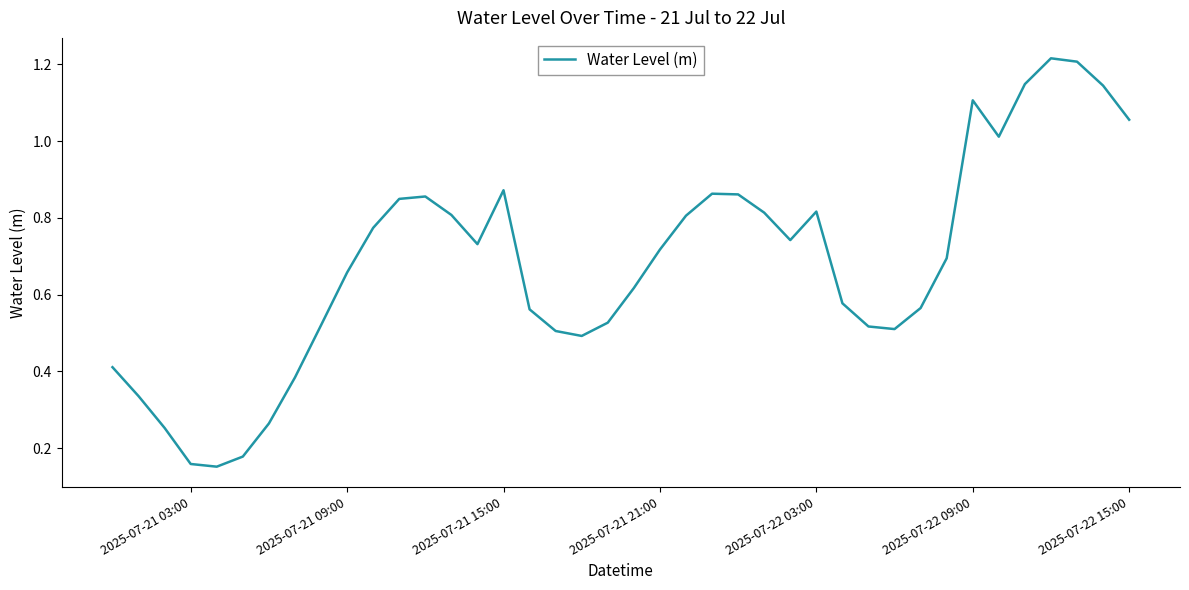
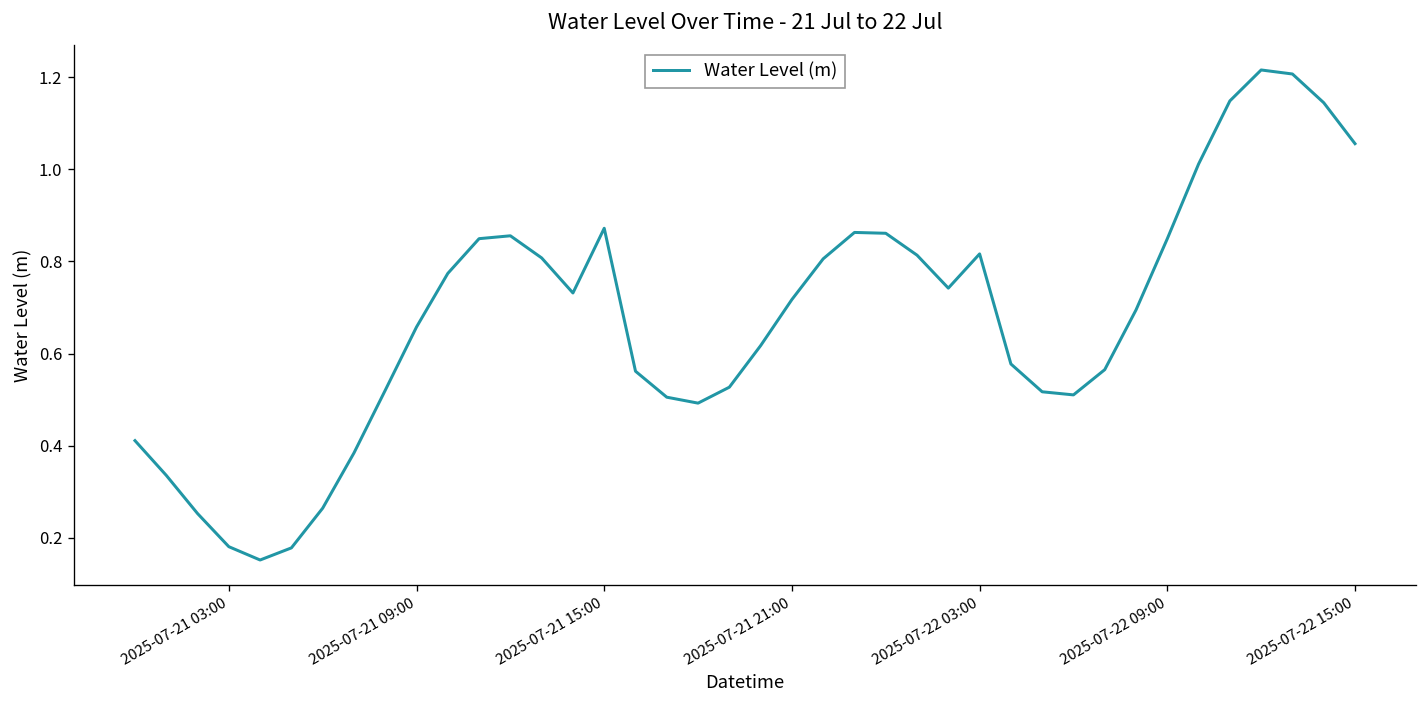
  {
-   "2025-07-21 03:00": 0.16,
+   "2025-07-21 03:00": 0.18,
    "2025-07-21 09:00": 0.66,
    "2025-07-21 15:00": 0.87,
    "2025-07-21 21:00": 0.72,
    "2025-07-22 03:00": 0.82,
-   "2025-07-22 09:00": 1.11,
+   "2025-07-22 09:00": 0.85,
    "2025-07-22 15:00": 1.06
  }
